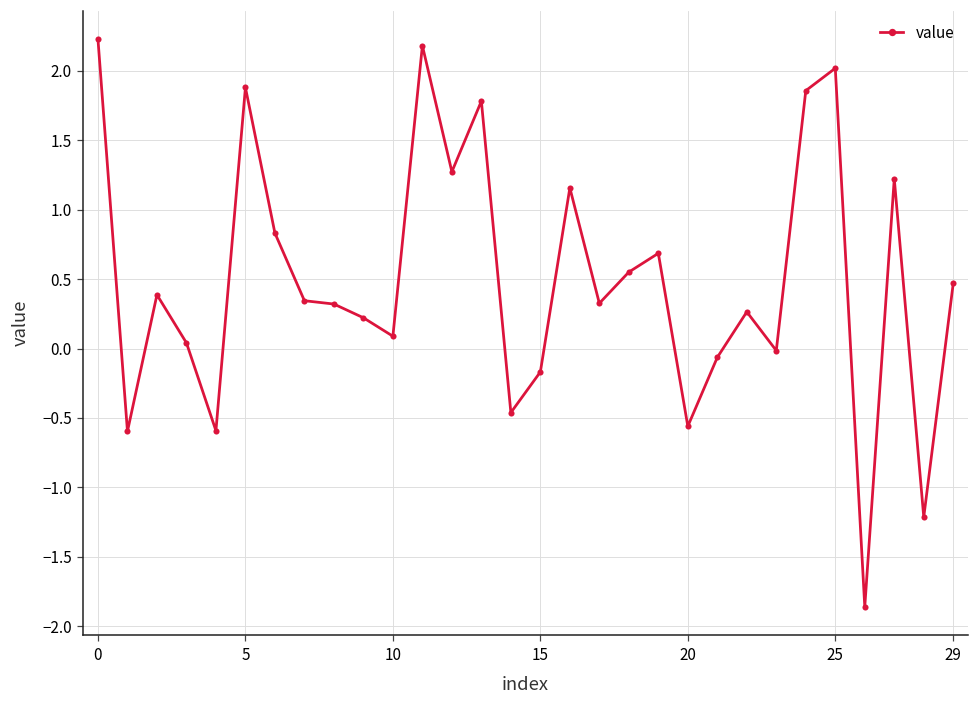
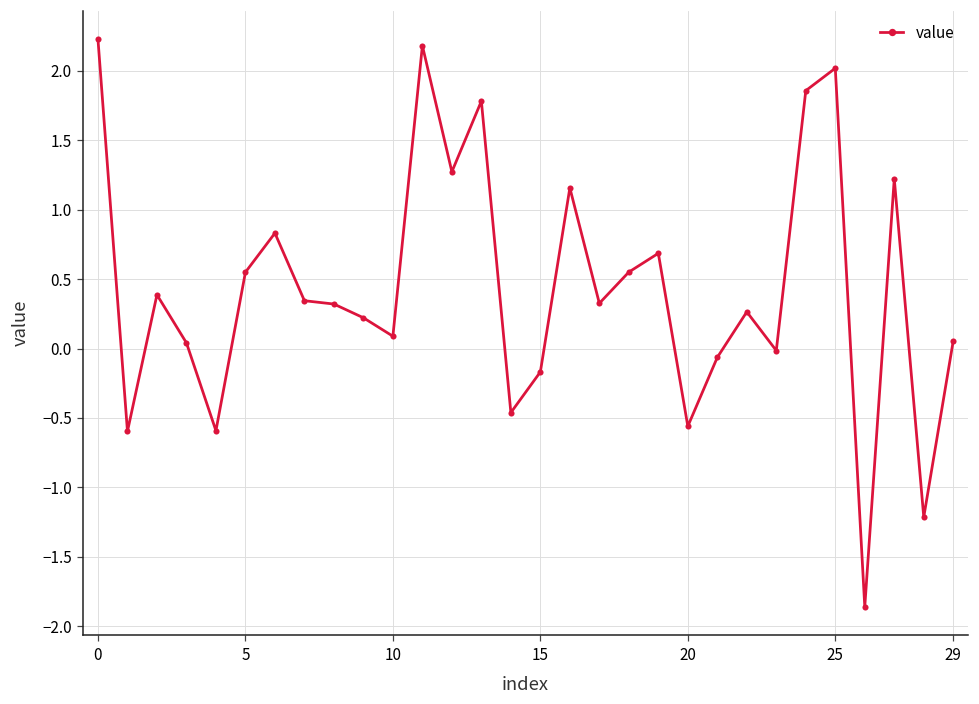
  {
    "0": 2.23,
-   "5": 1.88,
+   "5": 0.55,
    "10": 0.09,
    "15": -0.17,
    "20": -0.56,
    "25": 2.02,
-   "29": 0.47
+   "29": 0.06
  }
